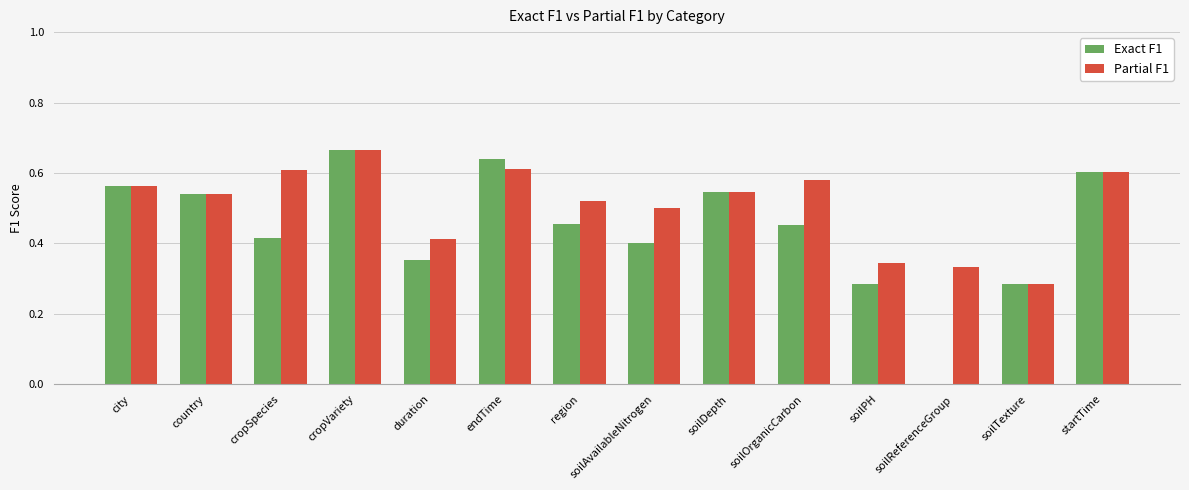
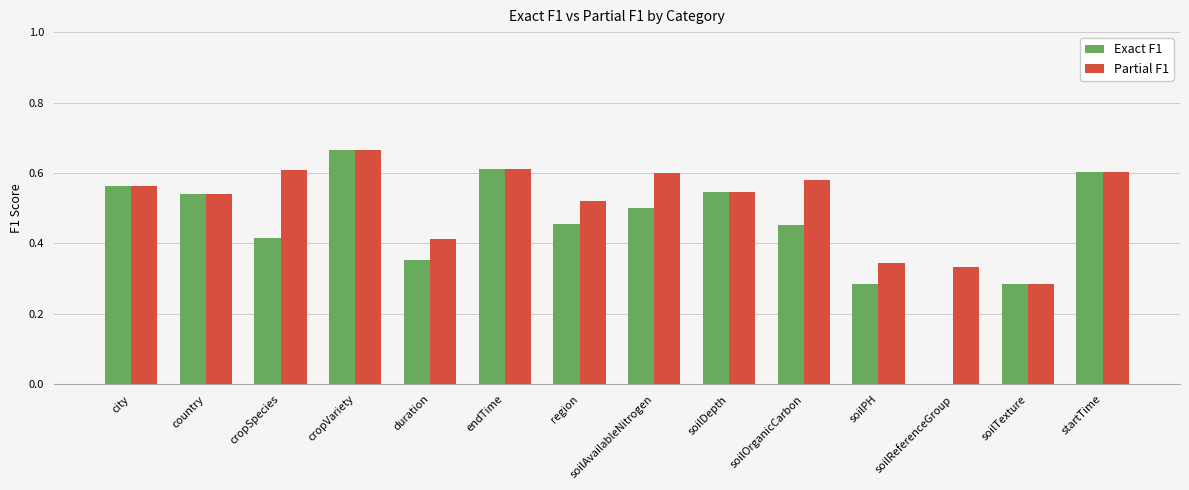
  {
    "Exact F1": {
      "city": 0.56,
      "country": 0.54,
      "cropSpecies": 0.42,
      "cropVariety": 0.67,
      "duration": 0.35,
-     "endTime": 0.64,
+     "endTime": 0.61,
      "region": 0.45,
-     "soilAvailableNitrogen": 0.4,
+     "soilAvailableNitrogen": 0.5,
      "soilDepth": 0.55,
      "soilOrganicCarbon": 0.45,
      "soilPH": 0.29,
      "soilReferenceGroup": 0.00,
      "soilTexture": 0.29,
      "startTime": 0.60
    },
    "Partial F1": {
      "city": 0.56,
      "country": 0.54,
      "cropSpecies": 0.61,
      "cropVariety": 0.67,
      "duration": 0.41,
      "endTime": 0.61,
      "region": 0.52,
-     "soilAvailableNitrogen": 0.5,
+     "soilAvailableNitrogen": 0.6,
      "soilDepth": 0.55,
      "soilOrganicCarbon": 0.58,
      "soilPH": 0.34,
      "soilReferenceGroup": 0.33,
      "soilTexture": 0.29,
      "startTime": 0.6
    }
  }
